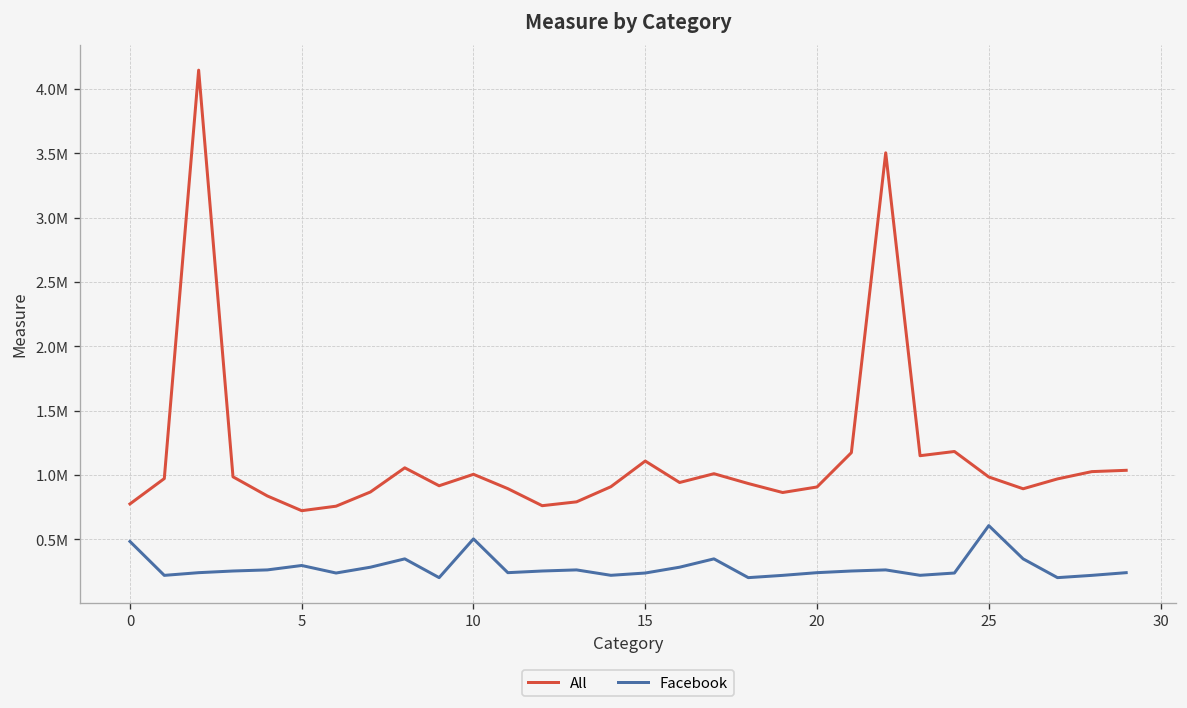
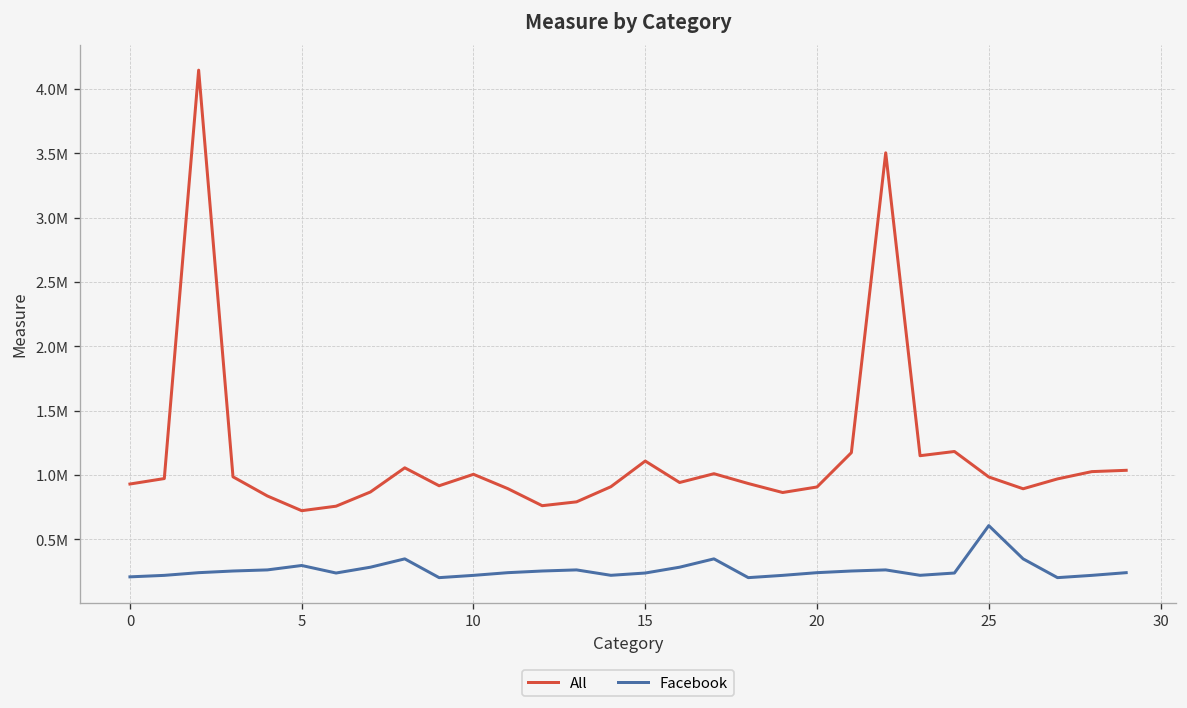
  {
    "All": {
-     "0": 780000,
+     "0": 930000,
      "5": 720000,
      "10": 1010000,
      "15": 1110000,
      "20": 910000,
      "25": 990000
    },
    "Facebook": {
-     "0": 480000,
+     "0": 210000,
      "5": 300000,
-     "10": 500000,
+     "10": 220000,
      "15": 240000,
      "20": 240000,
      "25": 610000
    }
  }
